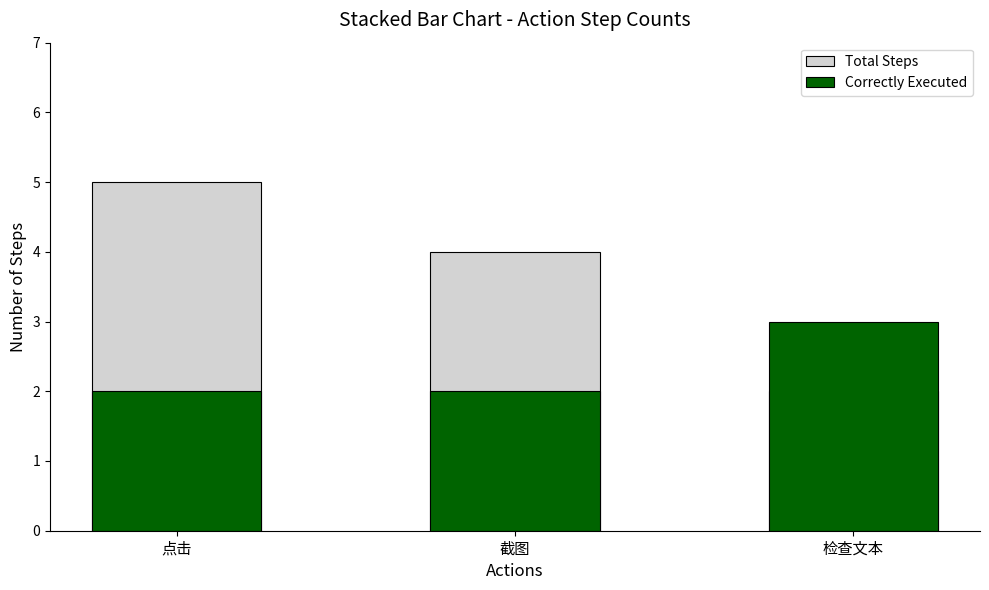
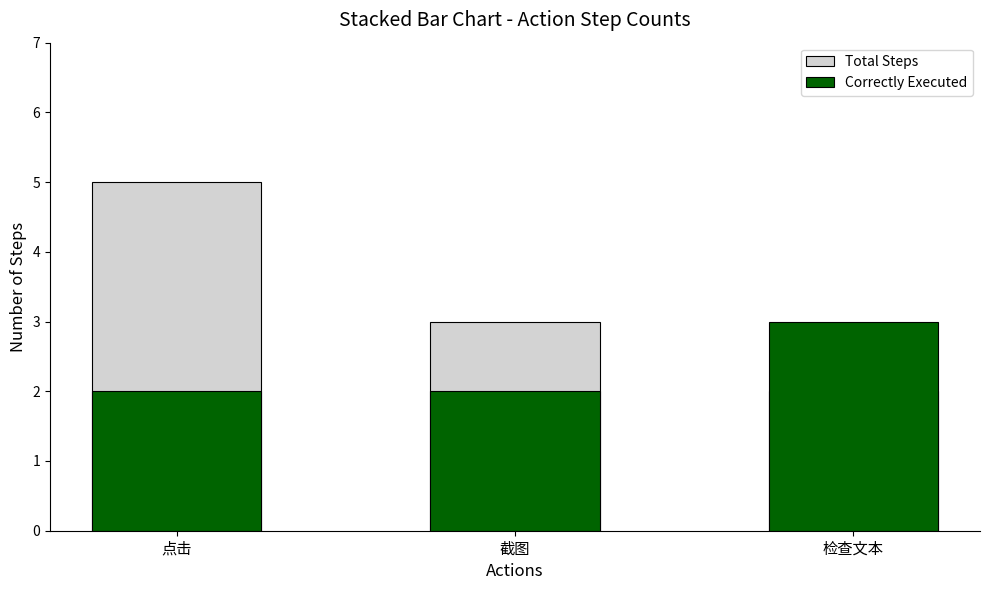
  {
    "Total Steps": {
      "点击": 5,
-     "截图": 4
+     "截图": 3
    },
    "Correctly Executed": {
      "检查文本": 3
    }
  }
